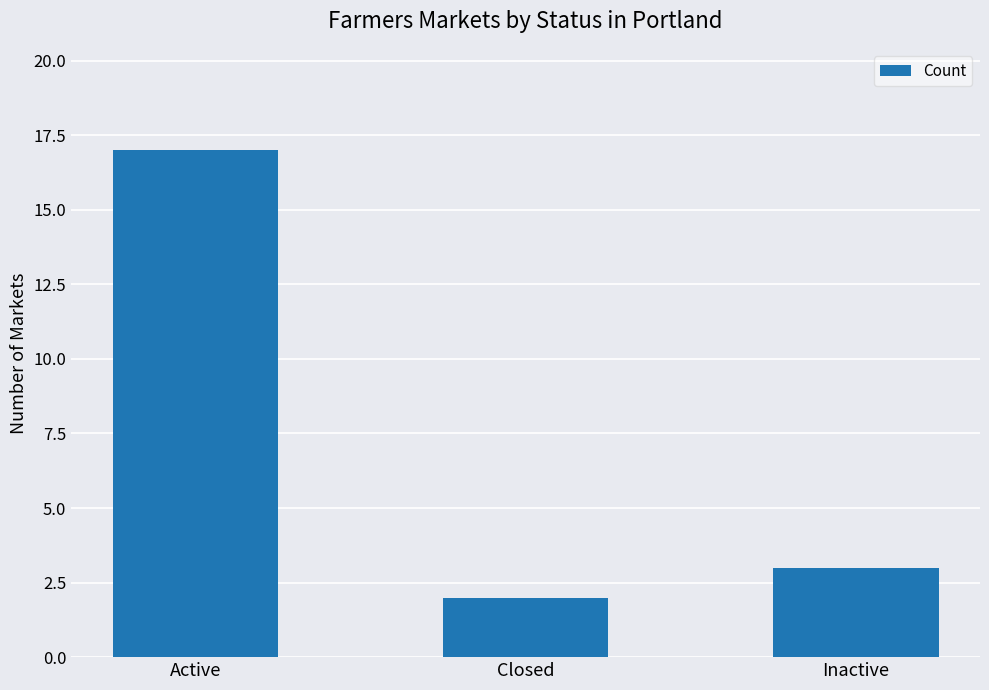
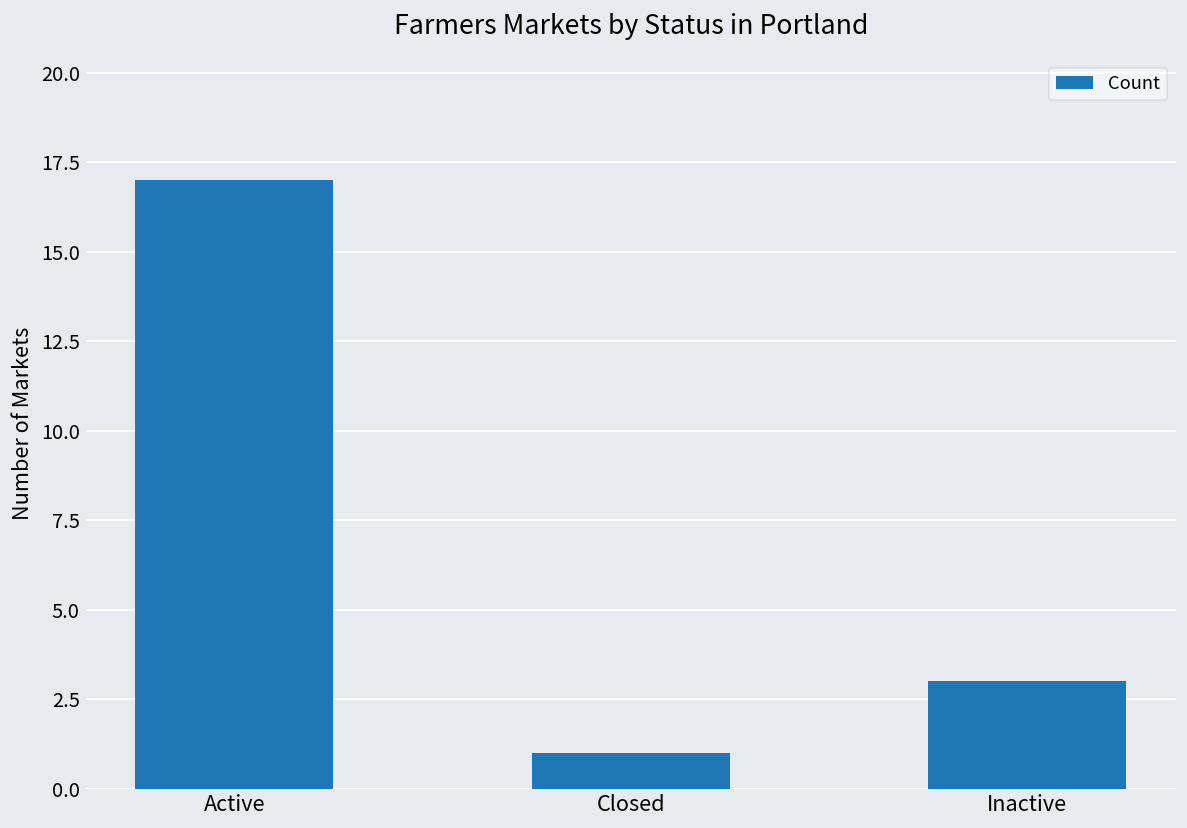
  {
    "Active": 17,
-   "Closed": 2,
+   "Closed": 1,
    "Inactive": 3
  }
